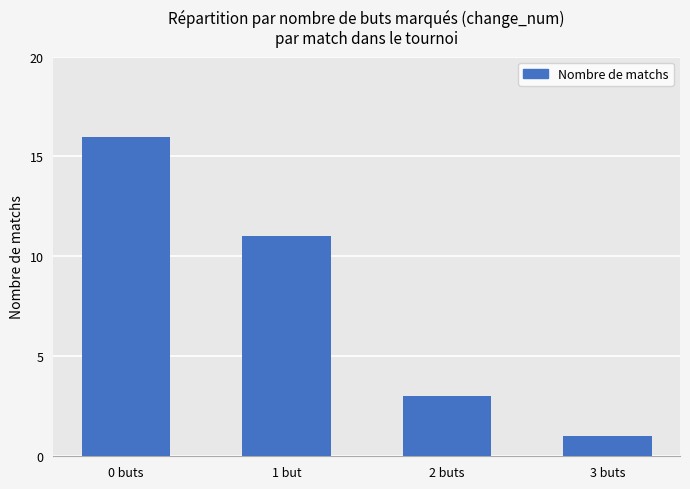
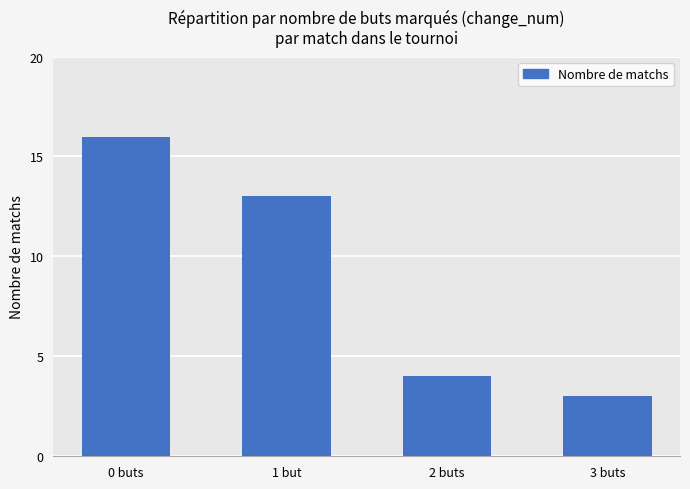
  {
    "0 buts": 16,
-   "1 but": 11,
-   "2 buts": 3,
-   "3 buts": 1
+   "1 but": 13,
+   "2 buts": 4,
+   "3 buts": 3
  }
